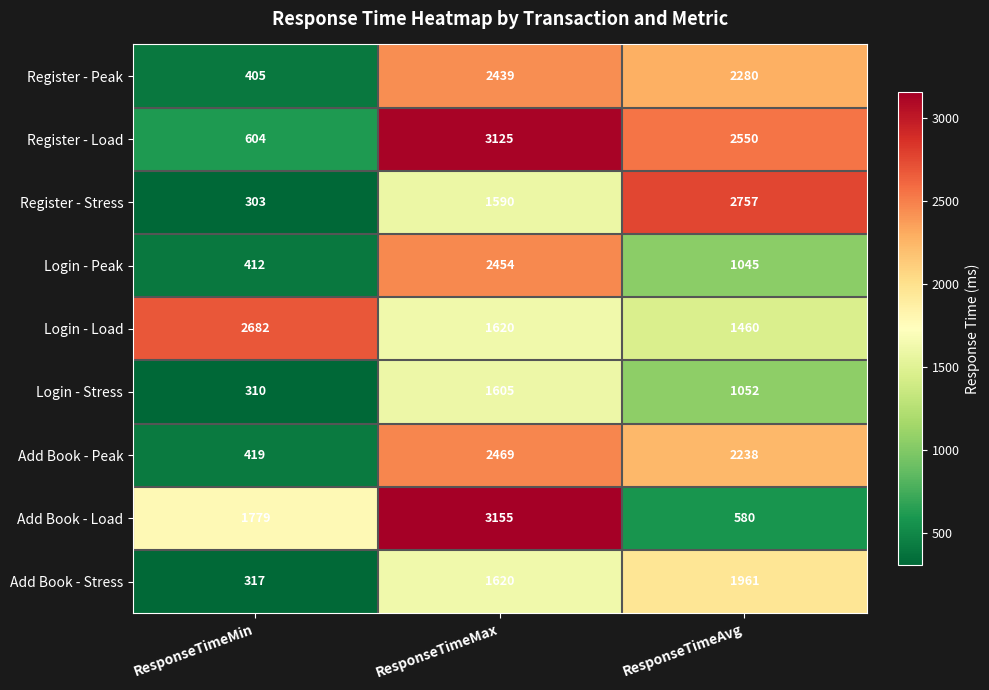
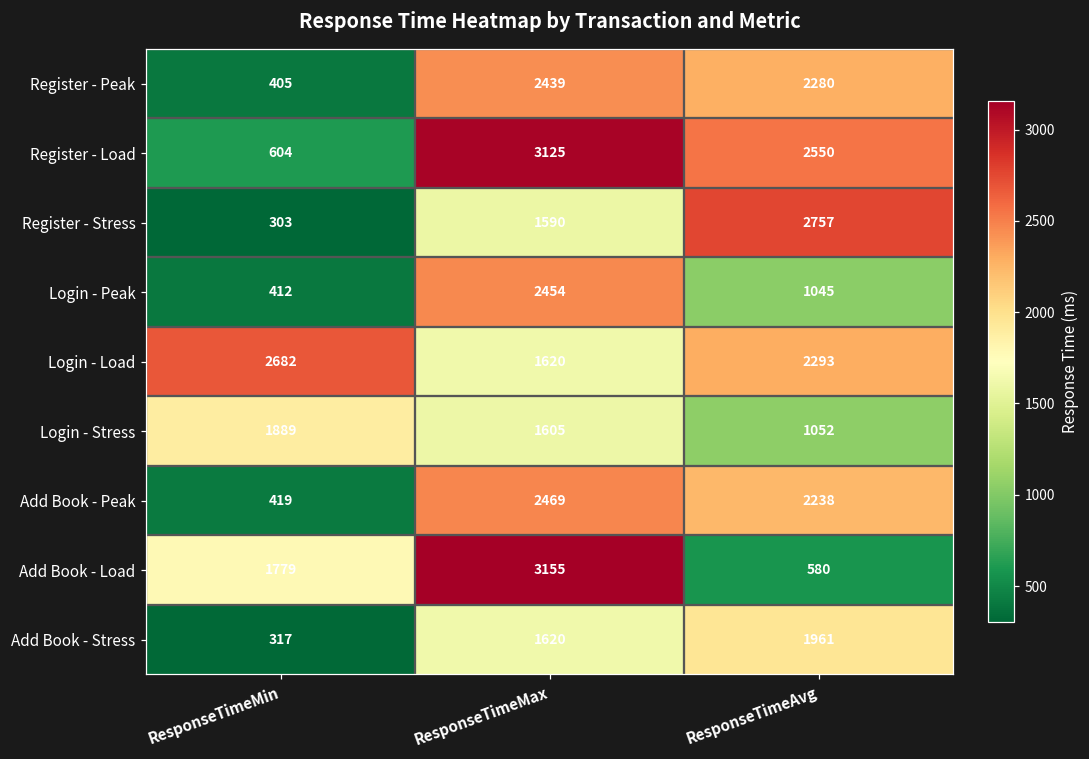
  {
    "Register - Peak": {
      "ResponseTimeMin": 405,
      "ResponseTimeMax": 2439,
      "ResponseTimeAvg": 2280
    },
    "Register - Load": {
      "ResponseTimeMin": 604,
      "ResponseTimeMax": 3125,
      "ResponseTimeAvg": 2550
    },
    "Register - Stress": {
      "ResponseTimeMin": 303,
      "ResponseTimeMax": 1590,
      "ResponseTimeAvg": 2757
    },
    "Login - Peak": {
      "ResponseTimeMin": 412,
      "ResponseTimeMax": 2454,
      "ResponseTimeAvg": 1045
    },
    "Login - Load": {
      "ResponseTimeMin": 2682,
      "ResponseTimeMax": 1620,
-     "ResponseTimeAvg": 1460
+     "ResponseTimeAvg": 2293
    },
    "Login - Stress": {
-     "ResponseTimeMin": 310,
+     "ResponseTimeMin": 1889,
      "ResponseTimeMax": 1605,
      "ResponseTimeAvg": 1052
    },
    "Add Book - Peak": {
      "ResponseTimeMin": 419,
      "ResponseTimeMax": 2469,
      "ResponseTimeAvg": 2238
    },
    "Add Book - Load": {
      "ResponseTimeMin": 1779,
      "ResponseTimeMax": 3155,
      "ResponseTimeAvg": 580
    },
    "Add Book - Stress": {
      "ResponseTimeMin": 317,
      "ResponseTimeMax": 1620,
      "ResponseTimeAvg": 1961
    }
  }
